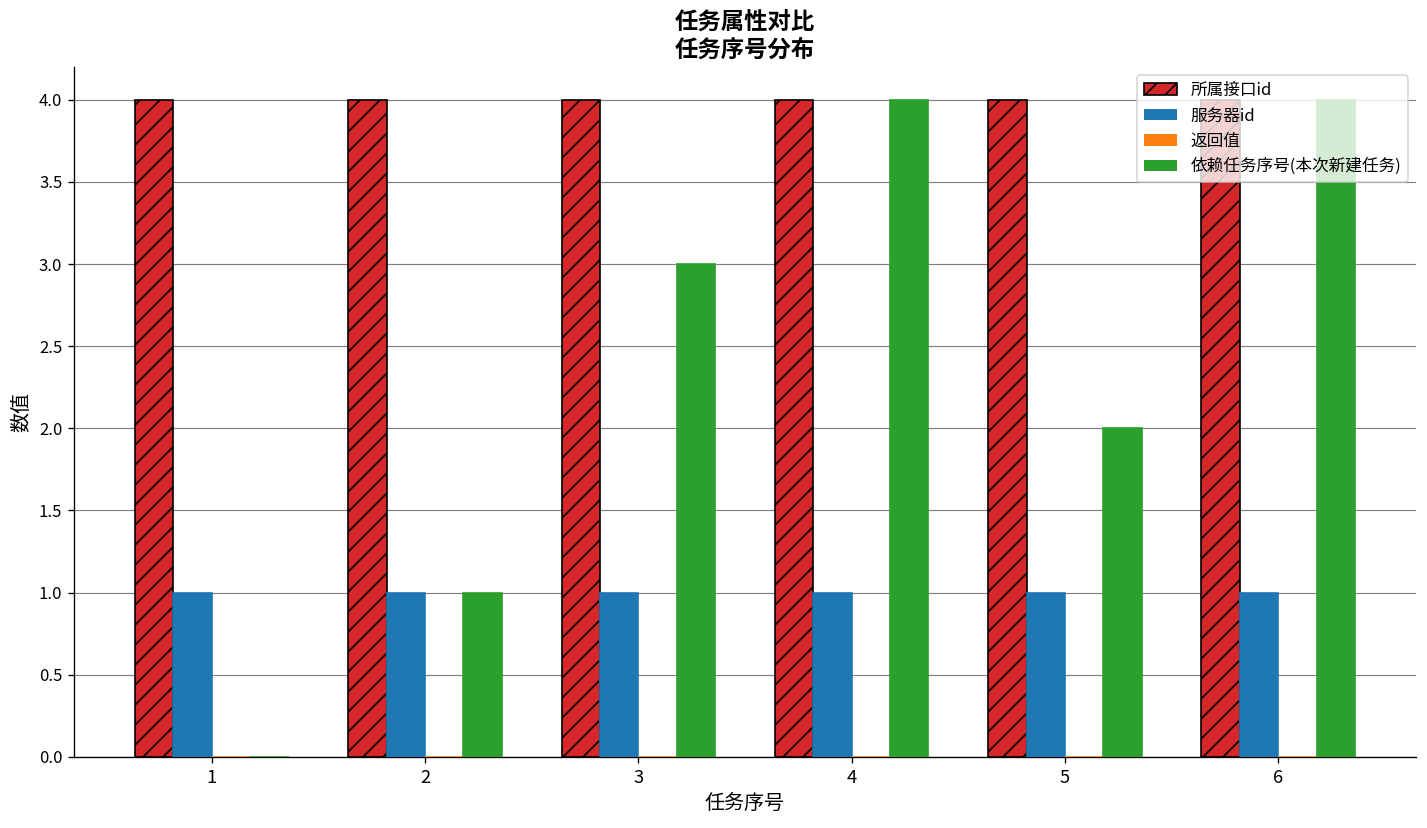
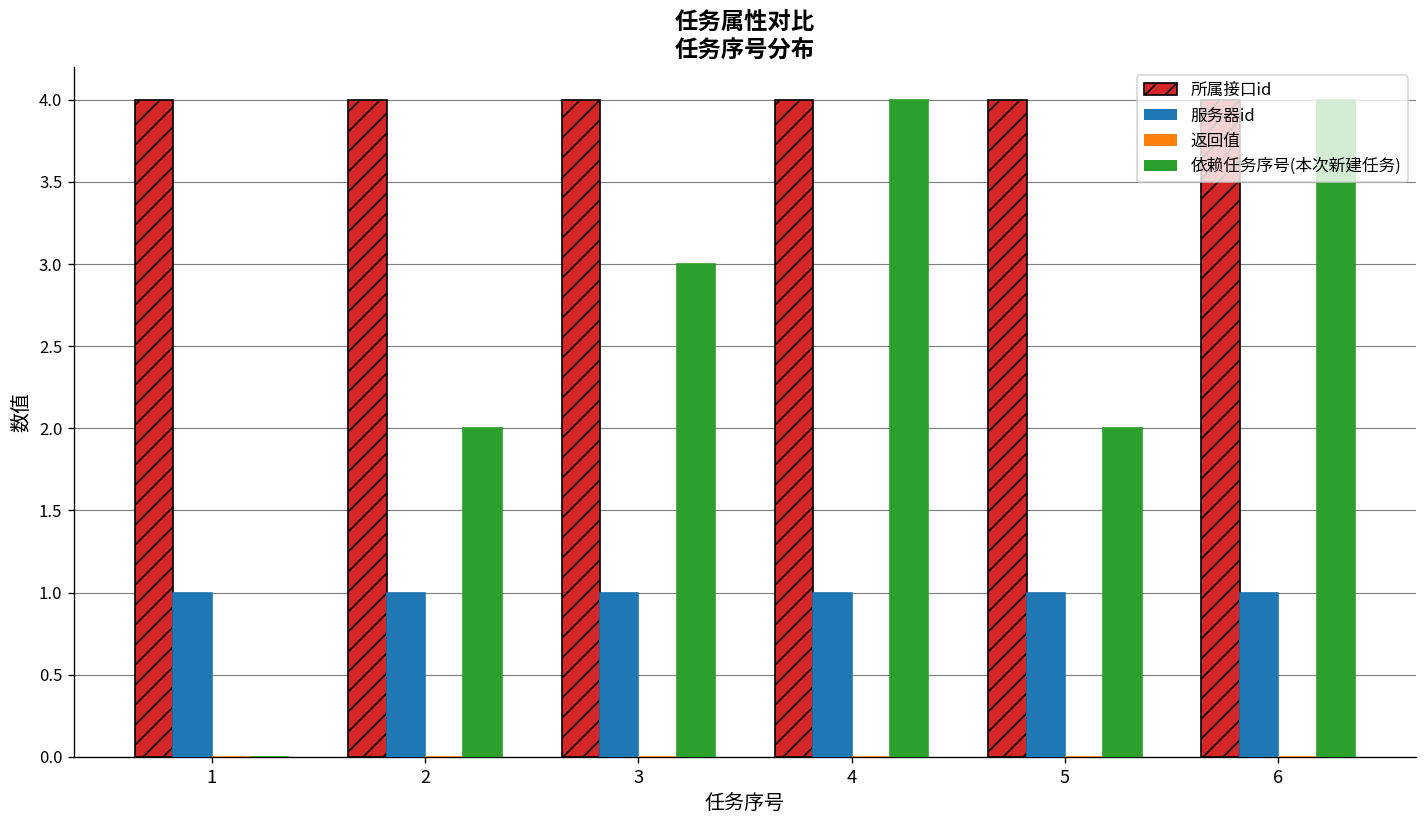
  {
    "所属接口id": {
      "1": 4,
      "2": 4,
      "3": 4,
      "4": 4,
      "5": 4
    },
    "服务器id": {
      "1": 1,
      "2": 1,
      "3": 1,
      "4": 1,
      "5": 1,
      "6": 1
    },
    "返回值": {
      "1": 0,
      "2": 0,
      "3": 0,
      "4": 0,
      "5": 0,
      "6": 0
    },
    "依赖任务序号(本次新建任务)": {
      "1": 0,
-     "2": 1,
+     "2": 2,
      "3": 3,
      "4": 4,
      "5": 2
    }
  }
